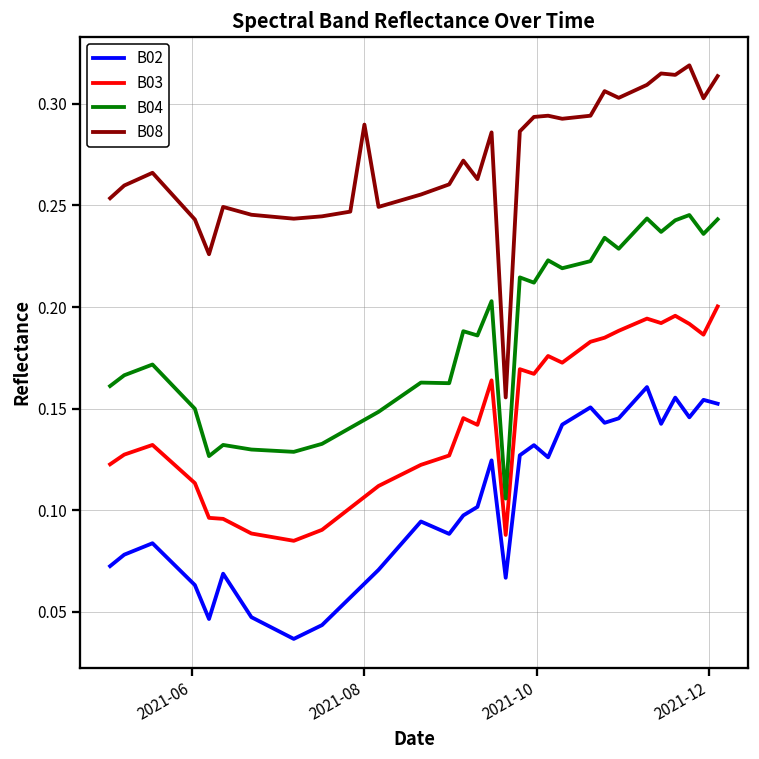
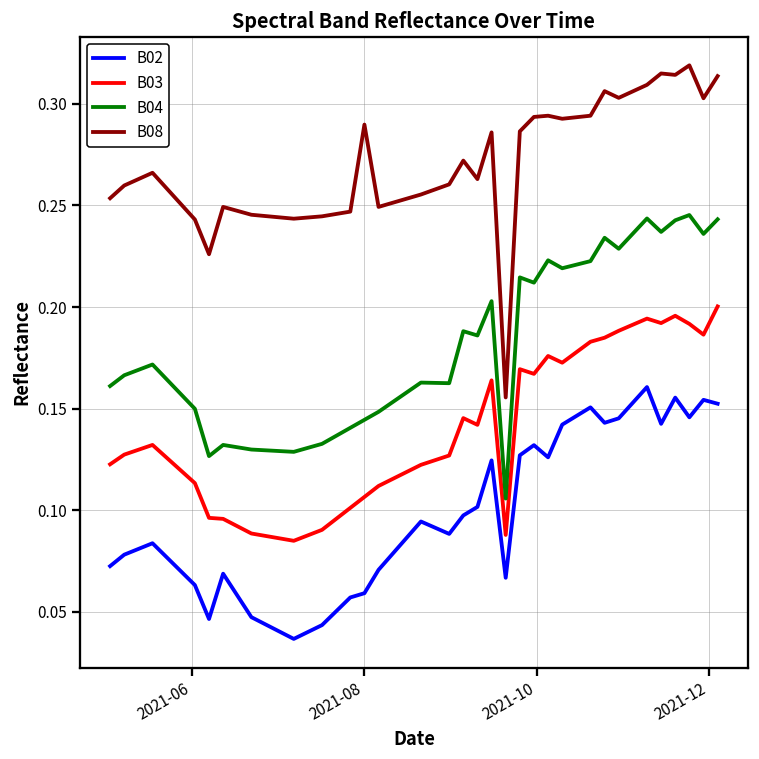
  {
    "B02": {
-     "2021-08": 0.064
+     "2021-08": 0.059
    },
    "B03": {
      "2021-08": 0.107
    },
    "B04": {
      "2021-08": 0.144
    },
    "B08": {
      "2021-08": 0.290
    }
  }
